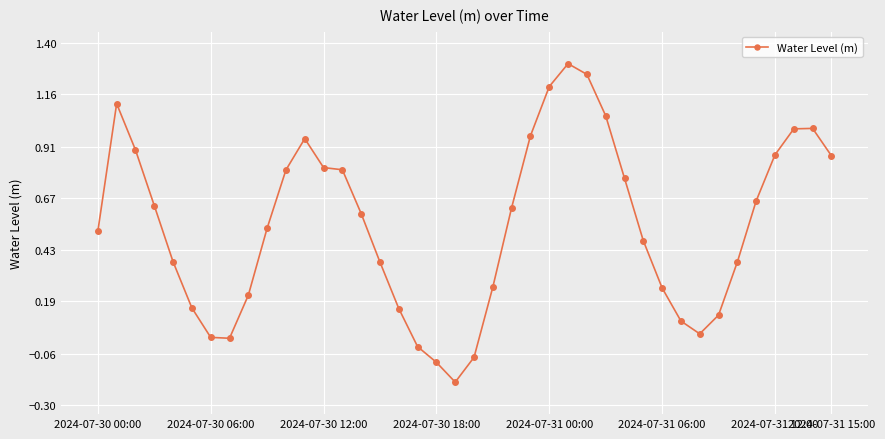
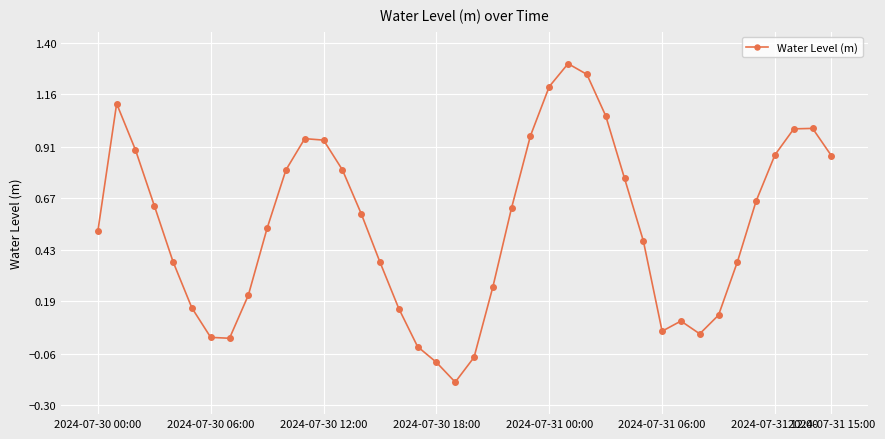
  {
    "2024-07-30 00:00": 0.52,
    "2024-07-30 06:00": 0.02,
-   "2024-07-30 12:00": 0.81,
+   "2024-07-30 12:00": 0.94,
    "2024-07-30 18:00": -0.10,
    "2024-07-31 00:00": 1.19,
-   "2024-07-31 06:00": 0.25
+   "2024-07-31 06:00": 0.05
  }
